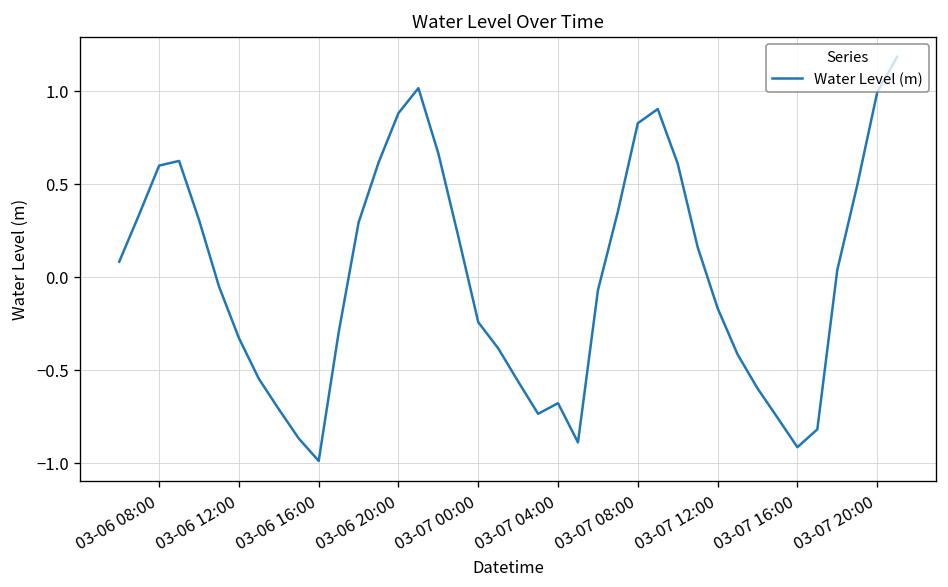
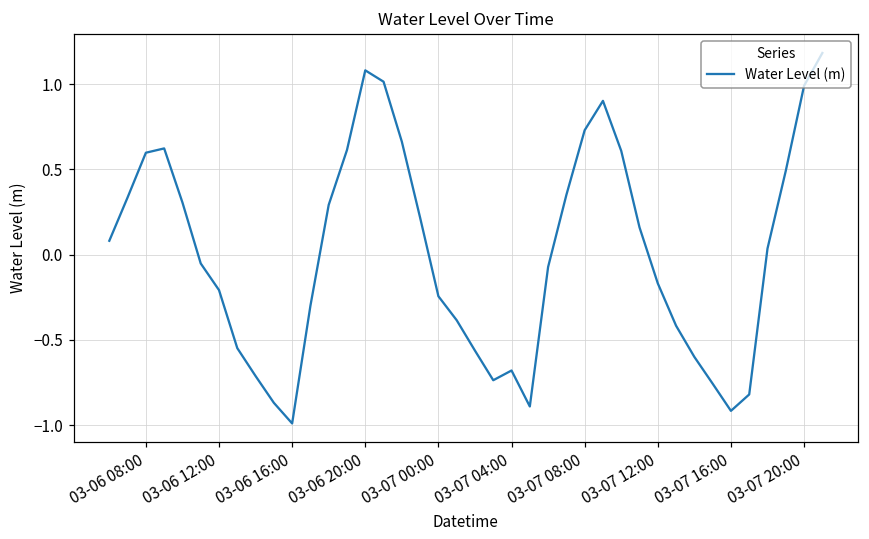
  {
    "03-06 08:00": 0.60,
-   "03-06 12:00": -0.33,
+   "03-06 12:00": -0.21,
    "03-06 16:00": -0.99,
-   "03-06 20:00": 0.88,
+   "03-06 20:00": 1.08,
    "03-07 00:00": -0.24,
    "03-07 04:00": -0.68,
-   "03-07 08:00": 0.83,
+   "03-07 08:00": 0.73,
    "03-07 12:00": -0.17,
    "03-07 16:00": -0.92
  }
